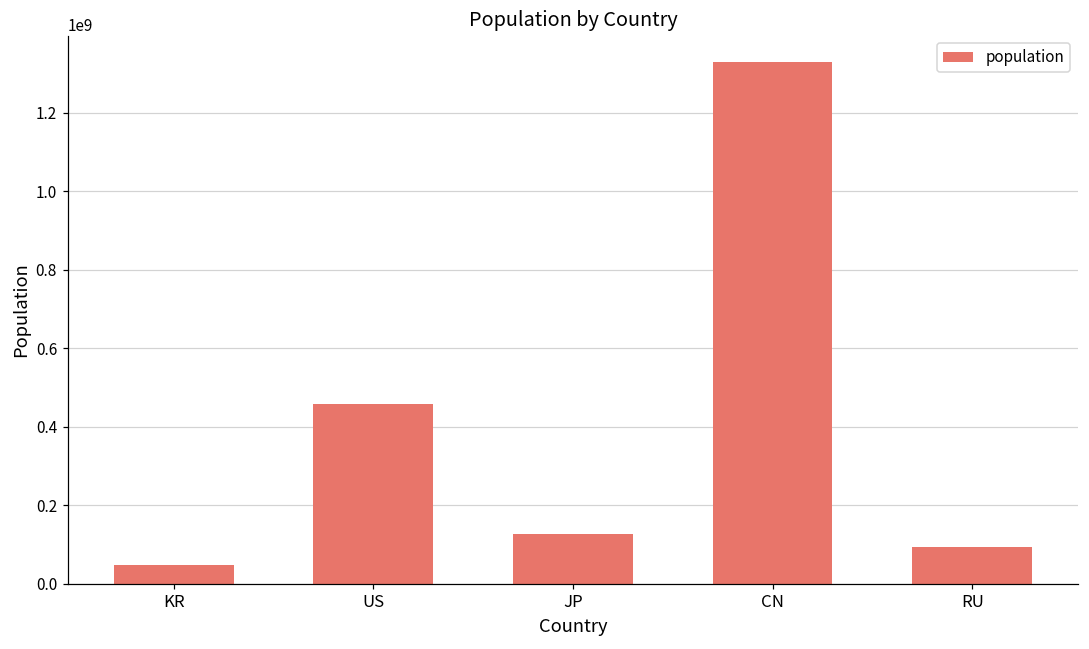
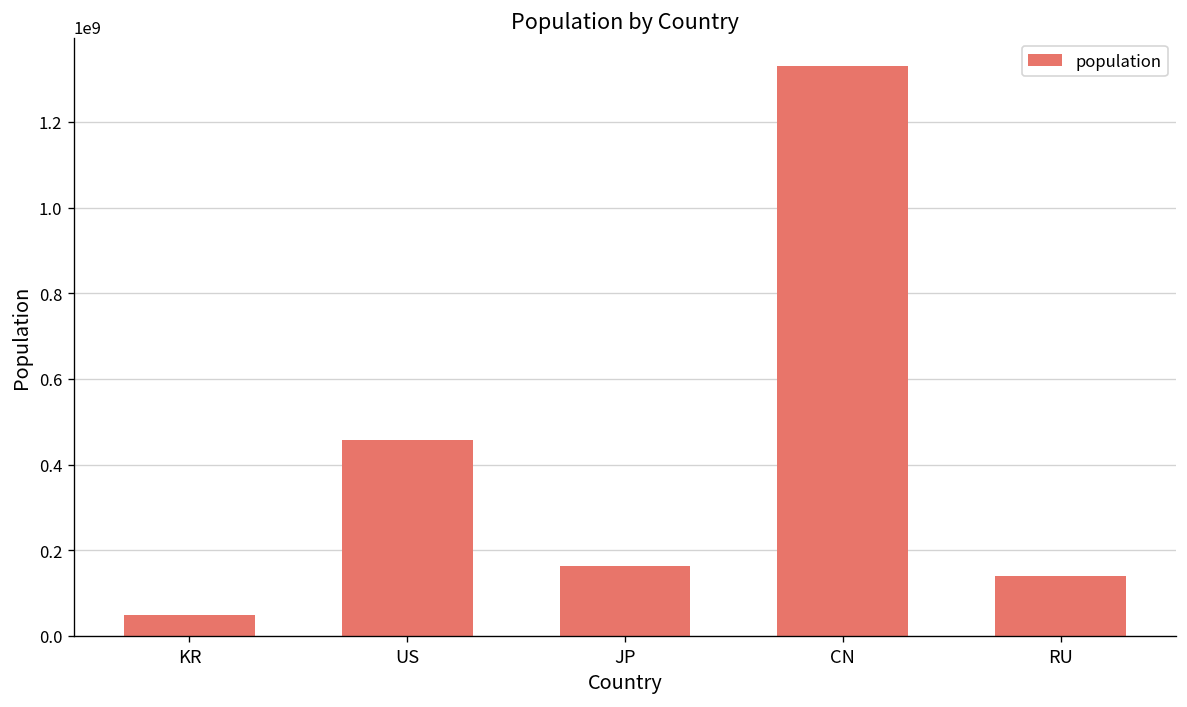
  {
    "KR": 50000000,
    "US": 460000000,
-   "JP": 130000000,
+   "JP": 160000000,
    "CN": 1330000000,
-   "RU": 90000000
+   "RU": 140000000
  }
